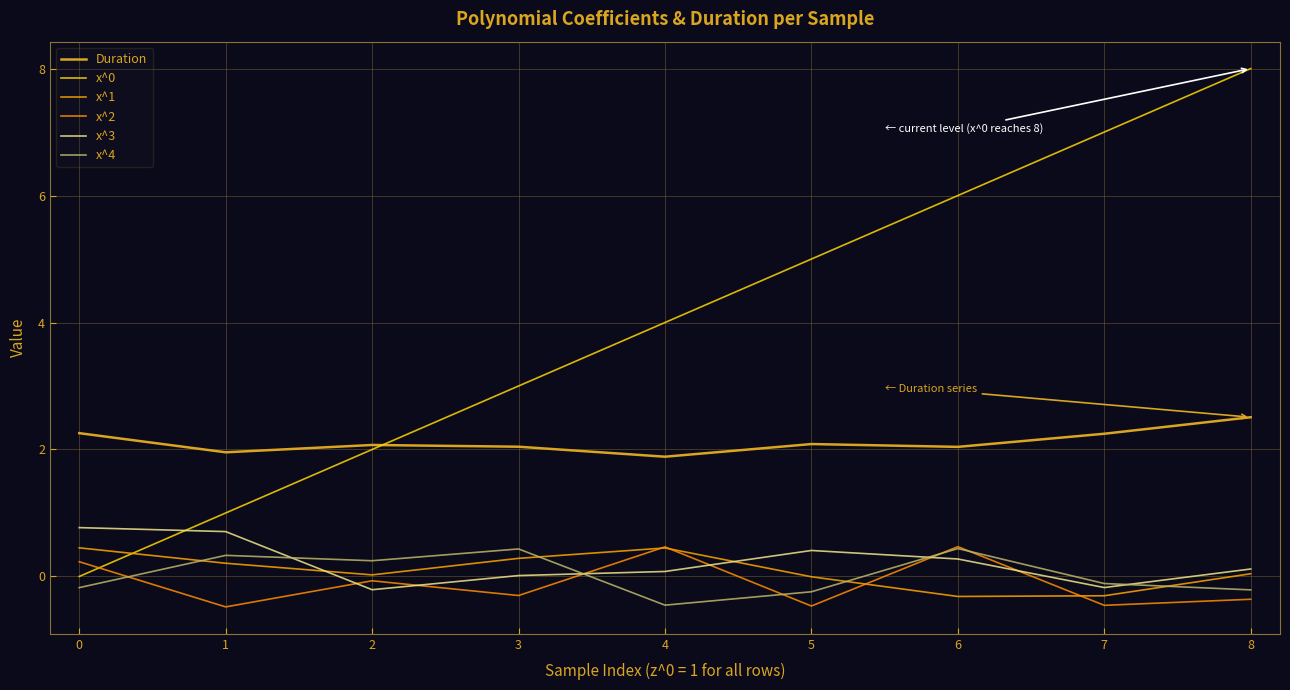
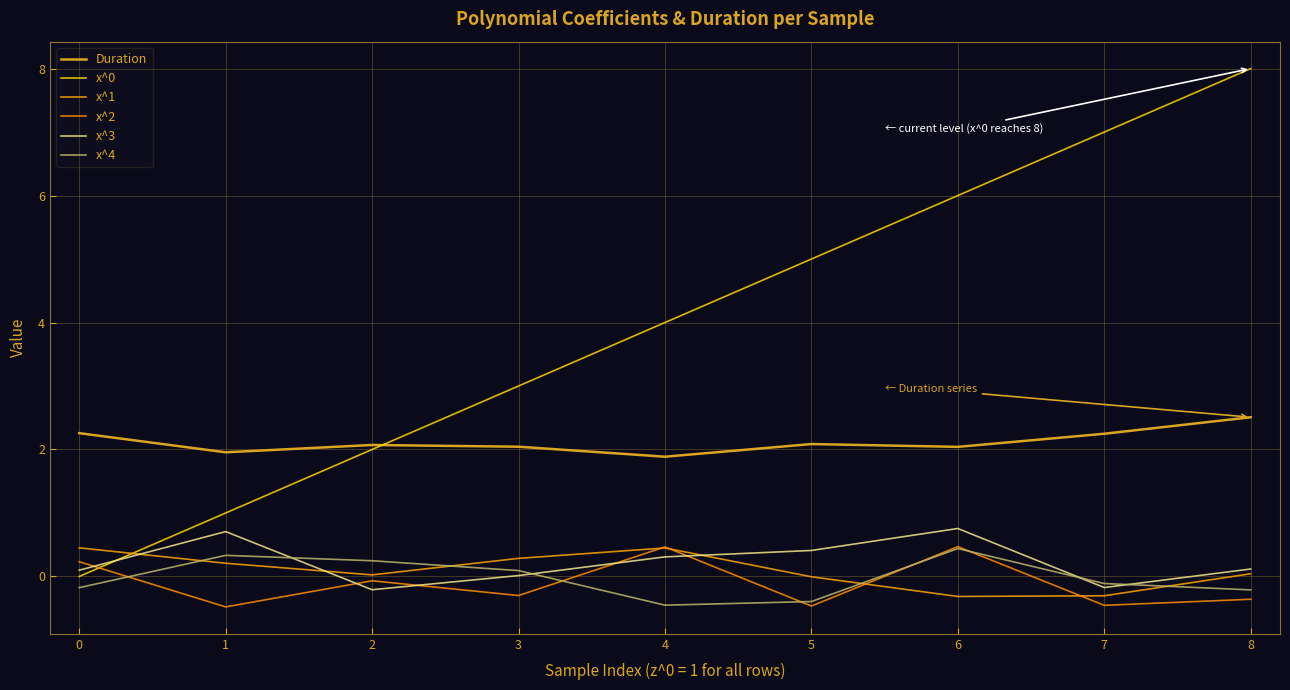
  {
    "x^3": {
-     "0": 0.8,
+     "0": 0.1,
      "1": 0.7,
      "2": -0.2,
      "3": 0.0,
-     "4": 0.1,
+     "4": 0.3,
      "5": 0.4,
-     "6": 0.3,
+     "6": 0.8,
      "7": -0.2,
      "8": 0.1
    },
    "x^4": {
      "0": -0.2,
      "1": 0.3,
      "2": 0.2,
-     "3": 0.4,
+     "3": 0.1,
      "4": -0.5,
-     "5": -0.2,
+     "5": -0.4,
      "7": -0.1,
      "8": -0.2
    }
  }
